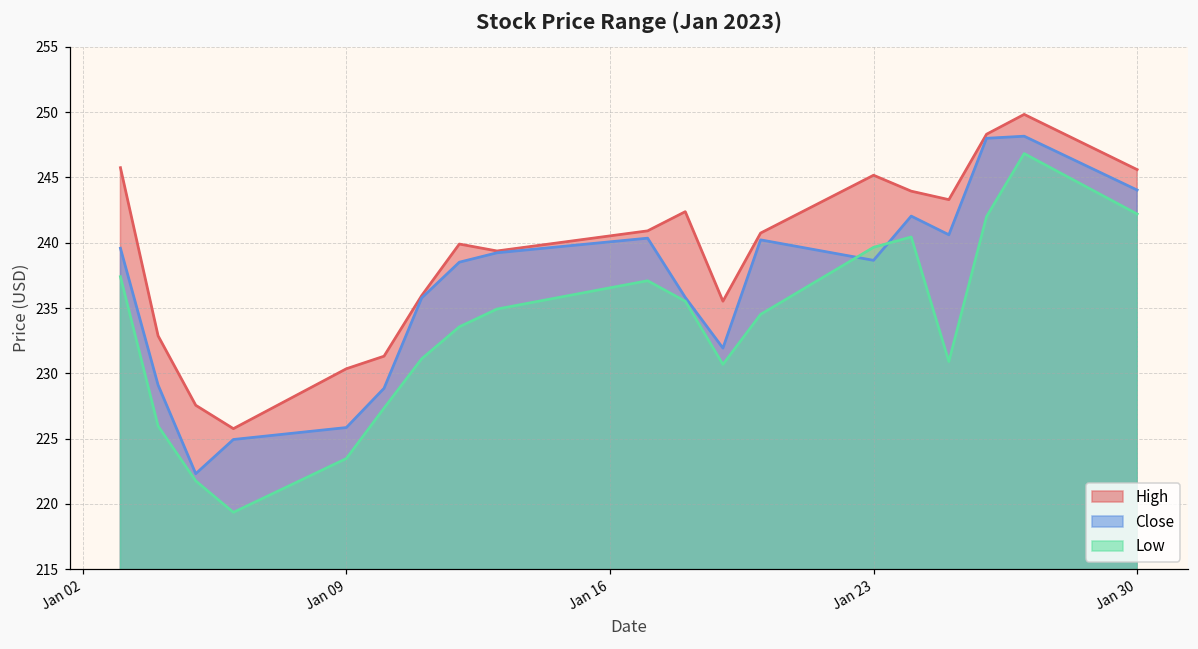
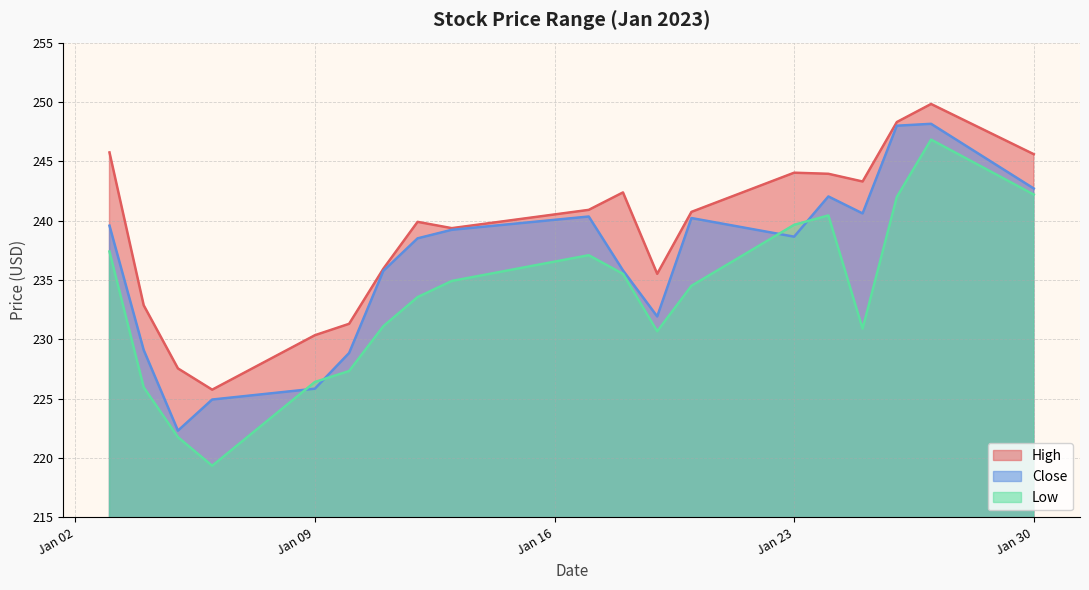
  {
    "High": {
      "Jan 09": 230.3,
-     "Jan 23": 245.2,
+     "Jan 23": 244.0,
      "Jan 30": 245.6
    },
    "Close": {
      "Jan 09": 225.8,
      "Jan 23": 238.7,
-     "Jan 30": 244.0
+     "Jan 30": 242.7
    },
    "Low": {
-     "Jan 09": 223.5,
+     "Jan 09": 226.4,
      "Jan 23": 239.6,
      "Jan 30": 242.2
    }
  }
